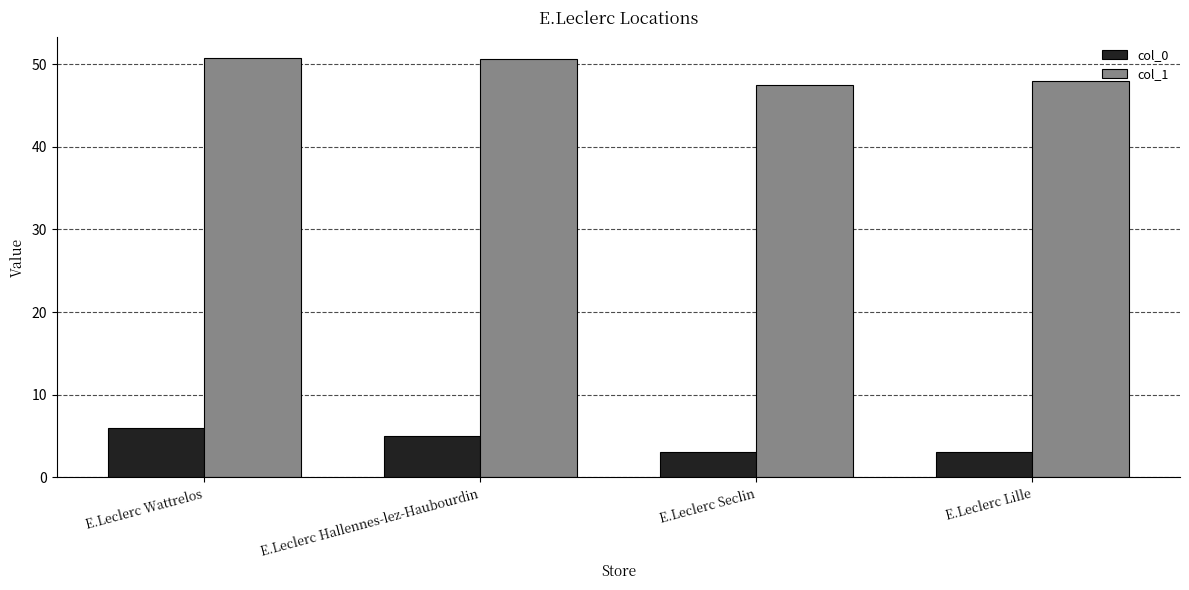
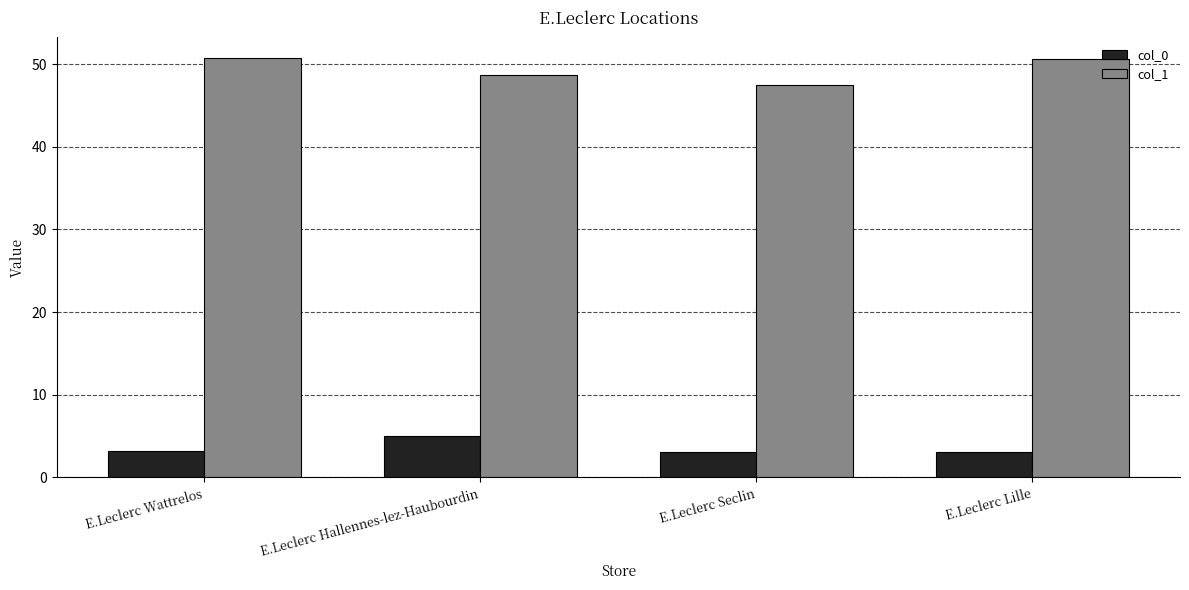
  {
    "col_0": {
-     "E.Leclerc Wattrelos": 6,
+     "E.Leclerc Wattrelos": 3,
      "E.Leclerc Hallennes-lez-Haubourdin": 5,
      "E.Leclerc Seclin": 3,
      "E.Leclerc Lille": 3
    },
    "col_1": {
      "E.Leclerc Wattrelos": 51,
-     "E.Leclerc Hallennes-lez-Haubourdin": 51,
+     "E.Leclerc Hallennes-lez-Haubourdin": 49,
      "E.Leclerc Seclin": 47,
-     "E.Leclerc Lille": 48
+     "E.Leclerc Lille": 51
    }
  }
